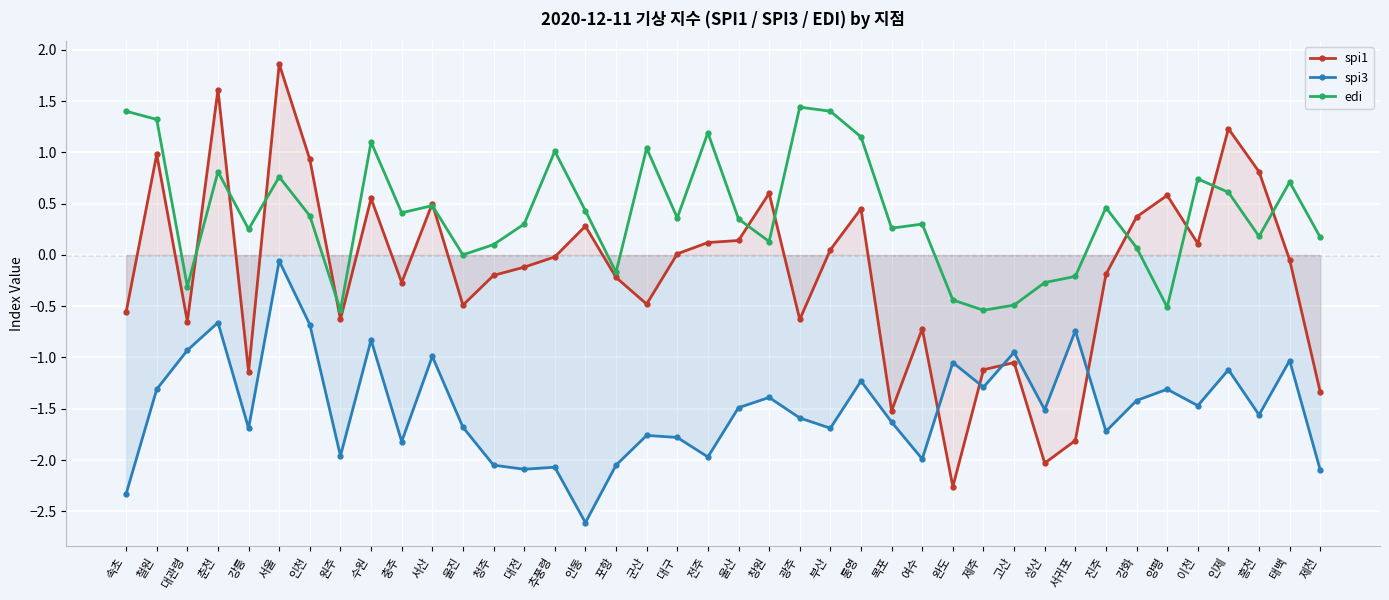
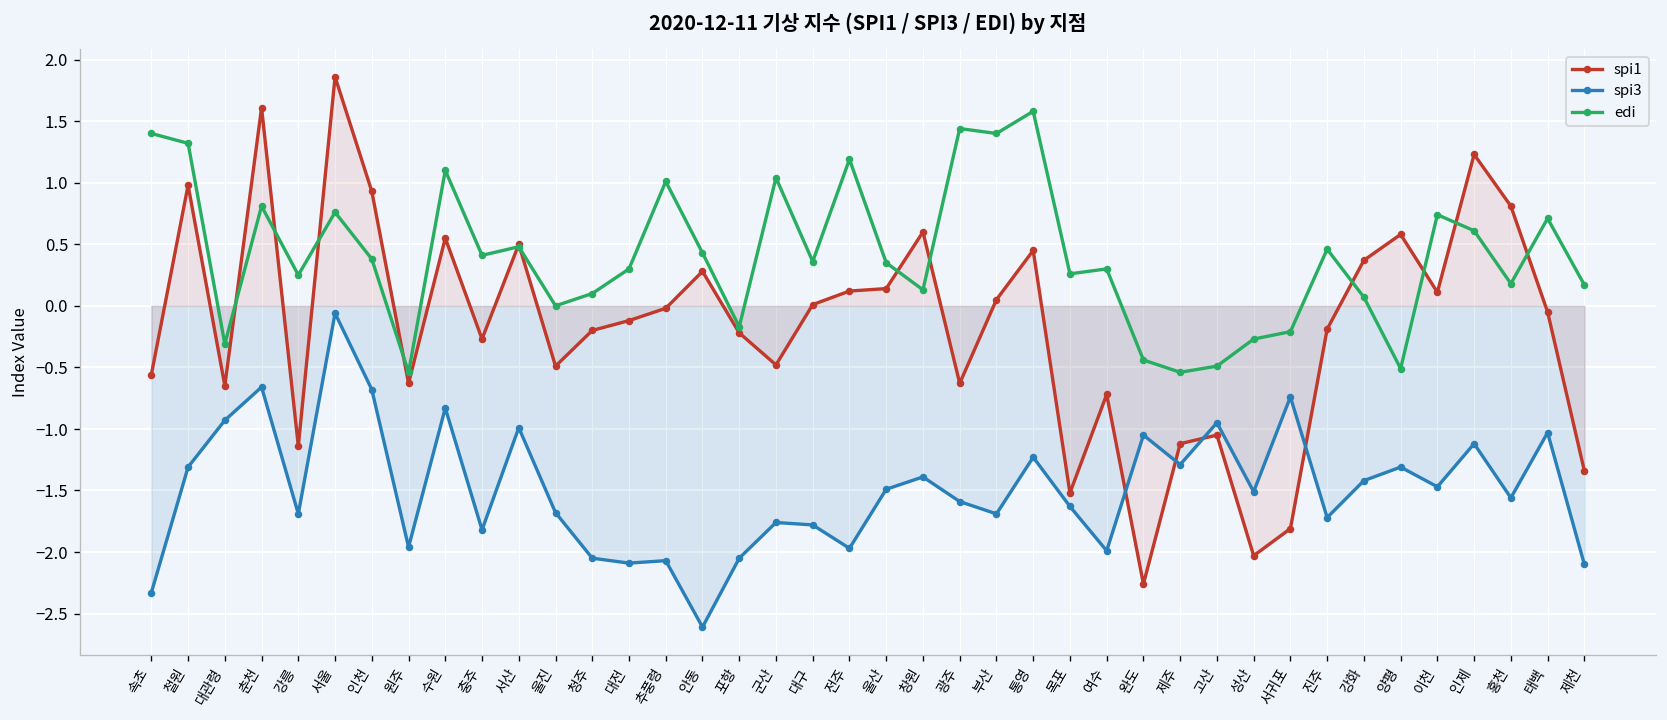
  {
    "edi": {
      "속초": 1.40,
      "철원": 1.32,
      "대관령": -0.31,
      "춘천": 0.81,
      "강릉": 0.25,
      "서울": 0.76,
      "인천": 0.38,
      "원주": -0.54,
      "수원": 1.10,
      "충주": 0.41,
      "청주": 0.10,
      "대전": 0.30,
      "추풍령": 1.01,
      "안동": 0.43,
      "포항": -0.17,
      "군산": 1.04,
      "대구": 0.36,
      "전주": 1.19,
      "울산": 0.35,
      "창원": 0.13,
      "광주": 1.44,
      "부산": 1.40,
-     "통영": 1.15,
+     "통영": 1.58,
      "목포": 0.26,
      "여수": 0.30,
      "완도": -0.44,
      "제주": -0.54,
      "고산": -0.49,
      "성산": -0.27,
      "서귀포": -0.21,
      "진주": 0.46,
      "강화": 0.07,
      "양평": -0.51,
      "이천": 0.74,
      "인제": 0.61,
      "홍천": 0.18,
      "태백": 0.71,
      "제천": 0.17
    }
  }
